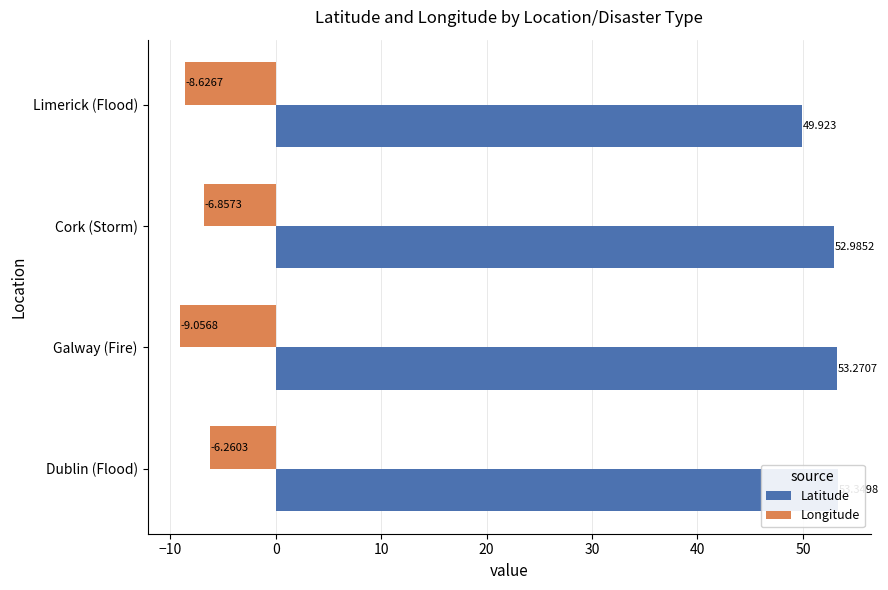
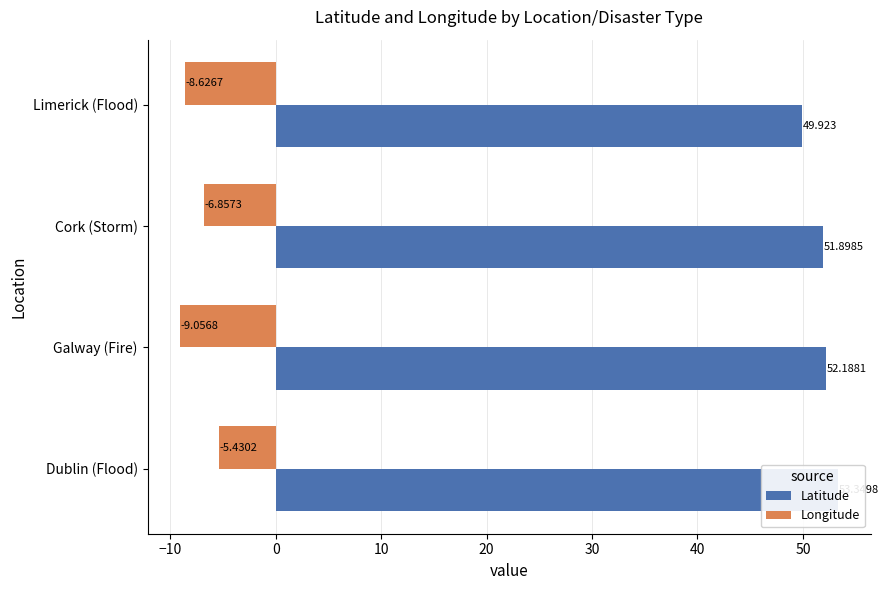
  {
    "Latitude": {
      "Limerick (Flood)": 49.923,
-     "Cork (Storm)": 52.9852,
-     "Galway (Fire)": 53.2707
+     "Cork (Storm)": 51.8985,
+     "Galway (Fire)": 52.1881
    },
    "Longitude": {
      "Limerick (Flood)": -8.6267,
      "Cork (Storm)": -6.8573,
      "Galway (Fire)": -9.0568,
-     "Dublin (Flood)": -6.2603
+     "Dublin (Flood)": -5.4302
    }
  }
